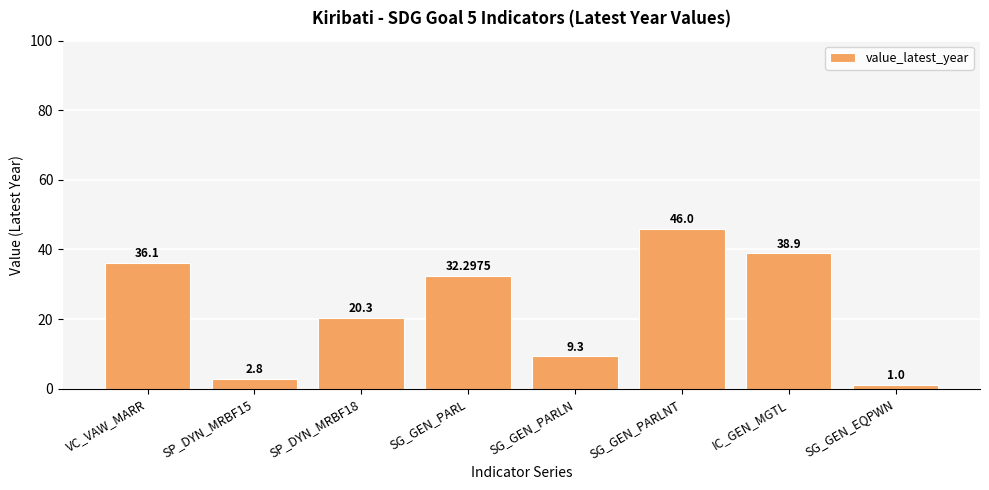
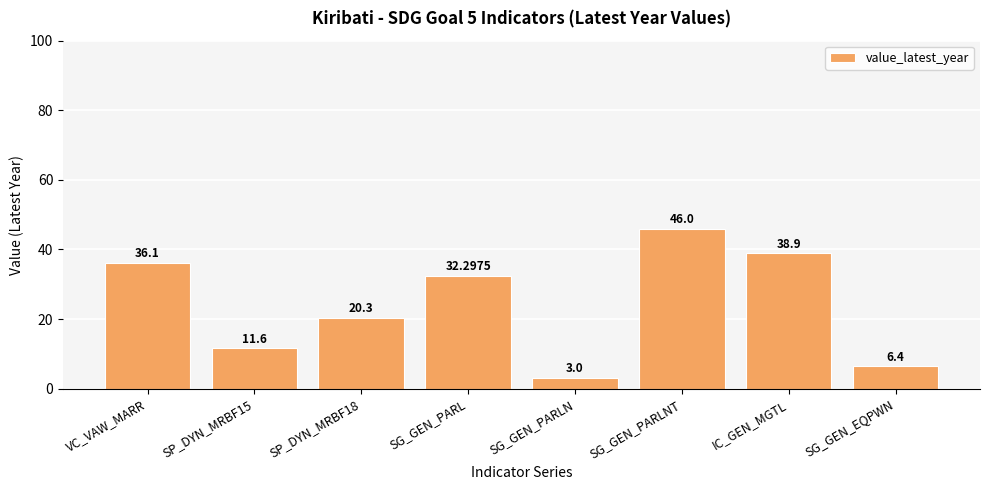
  {
    "VC_VAW_MARR": 36.1,
-   "SP_DYN_MRBF15": 2.8,
+   "SP_DYN_MRBF15": 11.6,
    "SP_DYN_MRBF18": 20.3,
    "SG_GEN_PARL": 32.2975,
-   "SG_GEN_PARLN": 9.3,
+   "SG_GEN_PARLN": 3.0,
    "SG_GEN_PARLNT": 46.0,
    "IC_GEN_MGTL": 38.9,
-   "SG_GEN_EQPWN": 1.0
+   "SG_GEN_EQPWN": 6.4
  }
